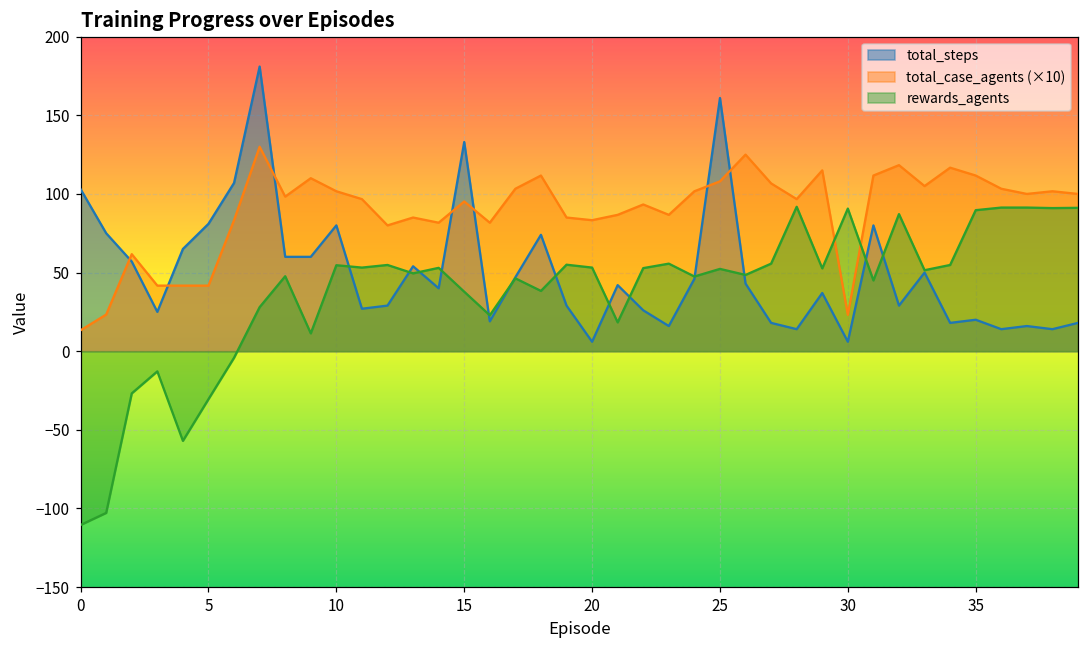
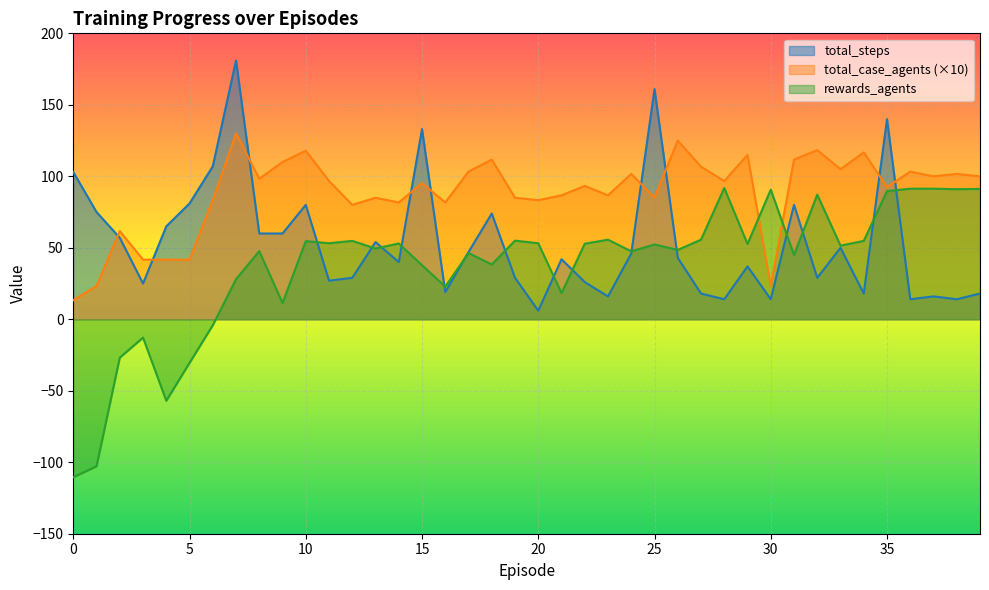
  {
    "total_steps": {
      "0": 103,
      "5": 81,
      "10": 80,
      "15": 133,
      "20": 6,
      "25": 161,
-     "30": 6,
-     "35": 20
+     "30": 14,
+     "35": 140
    },
    "total_case_agents (×10)": {
      "0": 13,
      "5": 42,
-     "10": 102,
+     "10": 118,
      "15": 95,
      "20": 83,
-     "25": 108,
+     "25": 85,
      "30": 23,
-     "35": 112
+     "35": 93
    }
  }
